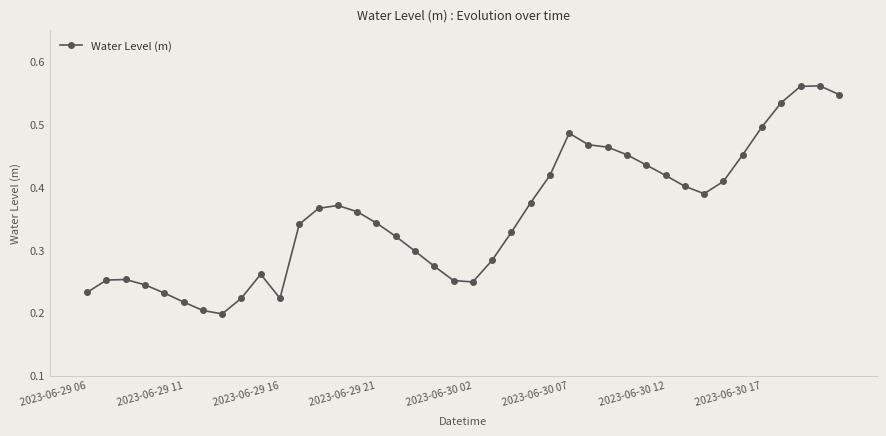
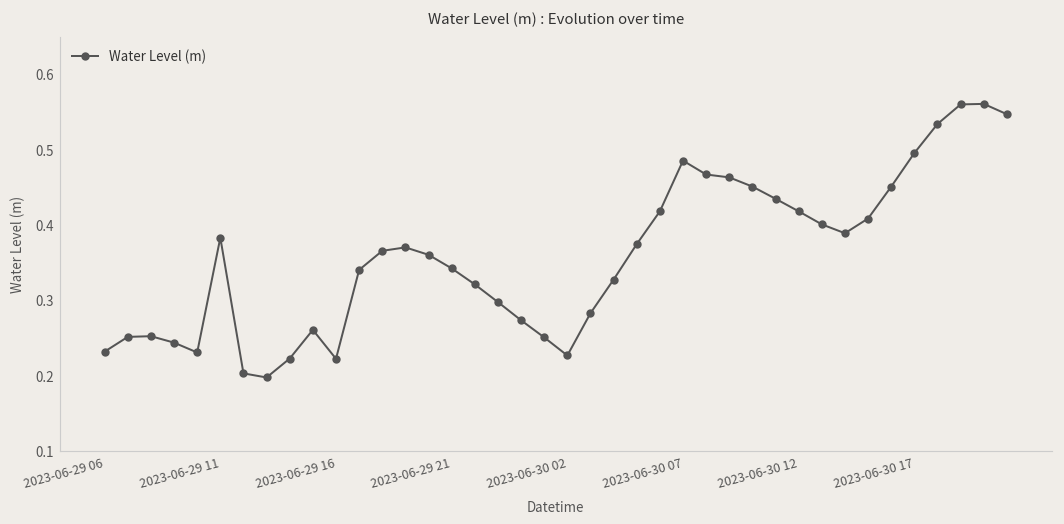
  {
    "2023-06-29 06": 0.23,
-   "2023-06-29 11": 0.22,
+   "2023-06-29 11": 0.38,
    "2023-06-29 16": 0.22,
    "2023-06-29 21": 0.34,
-   "2023-06-30 02": 0.25,
+   "2023-06-30 02": 0.23,
    "2023-06-30 07": 0.49,
    "2023-06-30 12": 0.42,
    "2023-06-30 17": 0.50
  }
